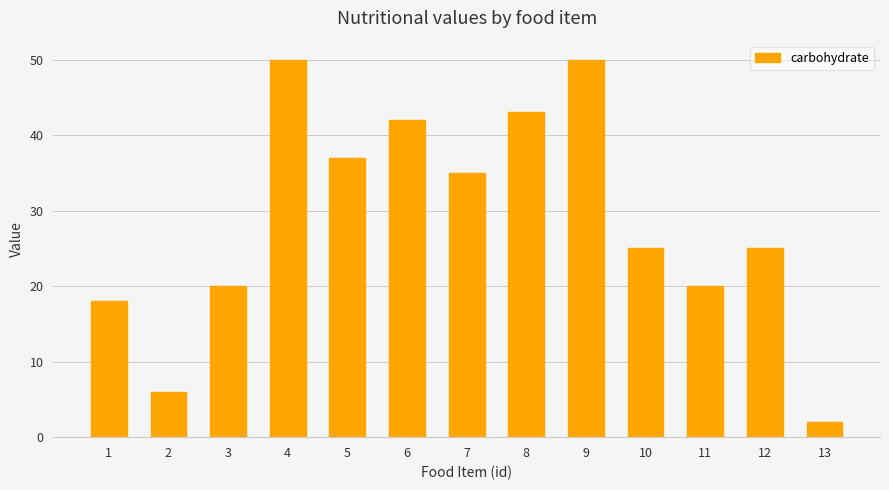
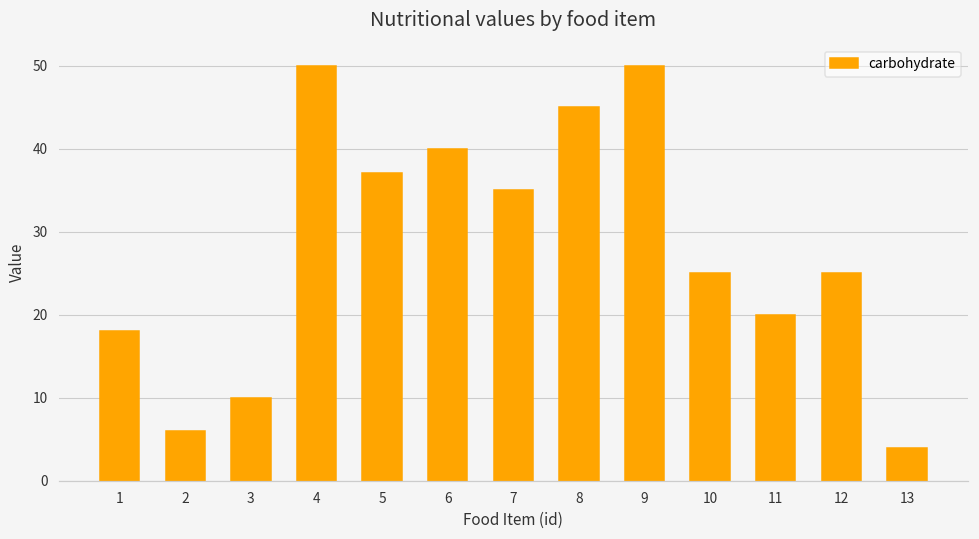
  {
    "1": 18,
    "2": 6,
-   "3": 20,
+   "3": 10,
    "4": 50,
    "5": 37,
-   "6": 42,
+   "6": 40,
    "7": 35,
-   "8": 43,
+   "8": 45,
    "9": 50,
    "10": 25,
    "11": 20,
    "12": 25,
-   "13": 2
+   "13": 4
  }
